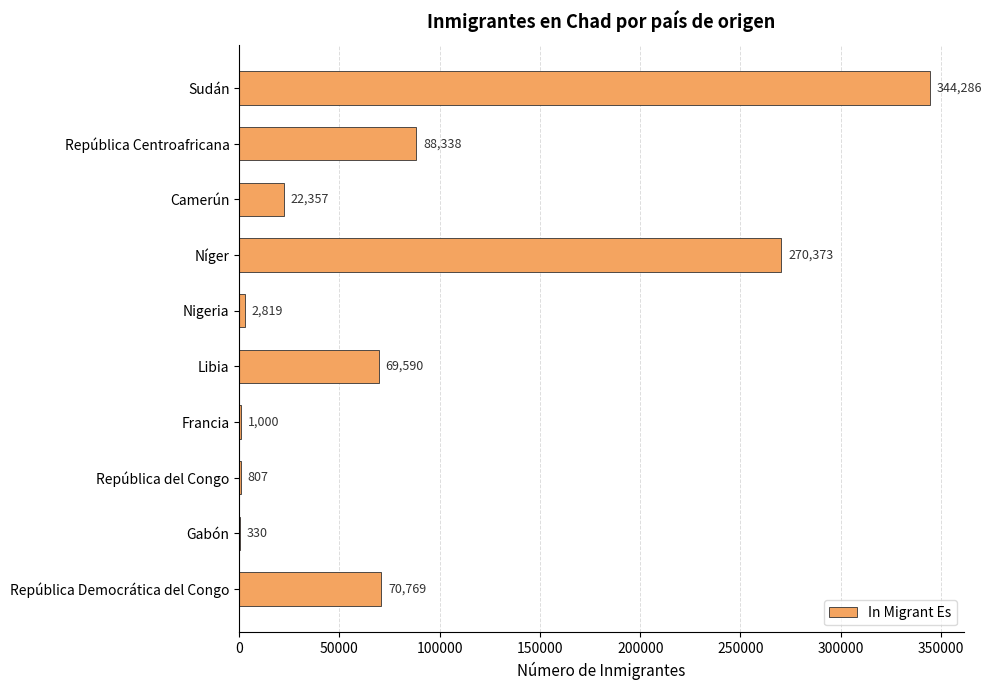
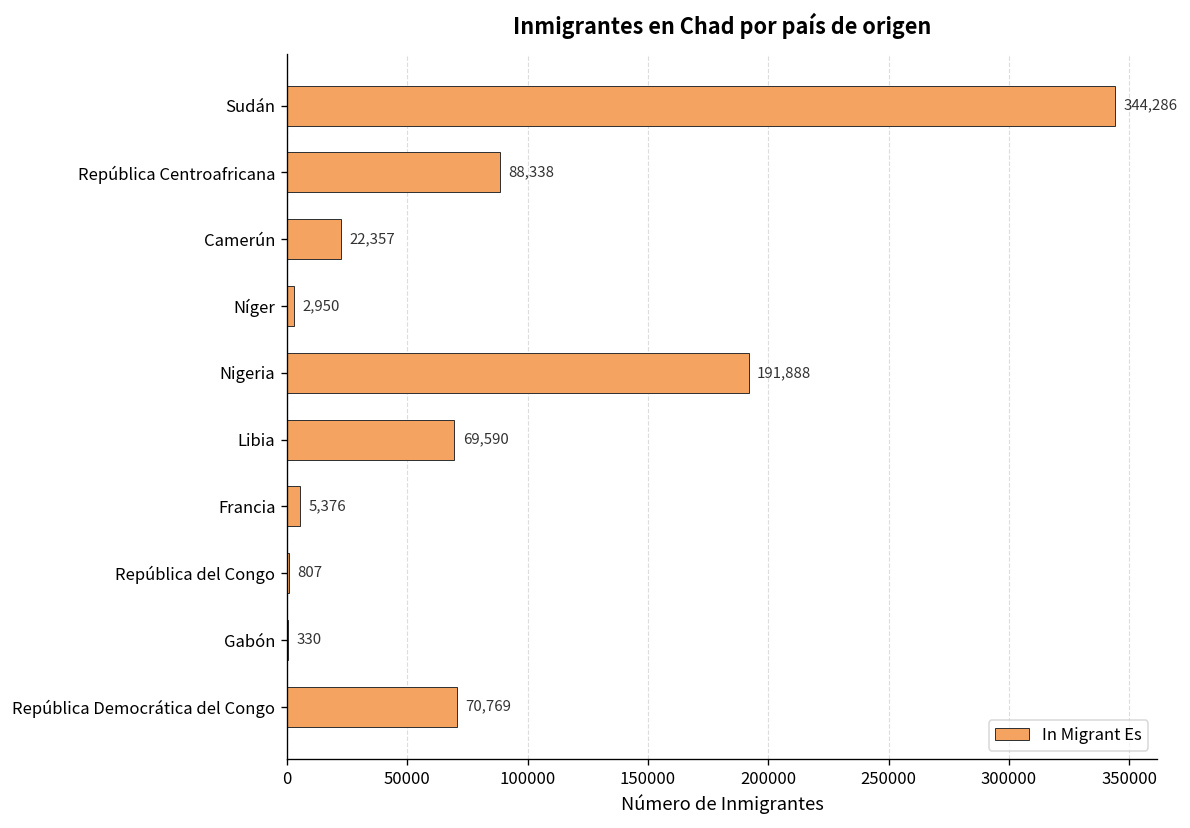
  {
    "Sudán": "344,286",
    "República Centroafricana": "88,338",
    "Camerún": "22,357",
-   "Níger": "270,373",
-   "Nigeria": "2,819",
+   "Níger": "2,950",
+   "Nigeria": "191,888",
    "Libia": "69,590",
-   "Francia": "1,000",
+   "Francia": "5,376",
    "República del Congo": "807",
    "Gabón": "330",
    "República Democrática del Congo": "70,769"
  }
